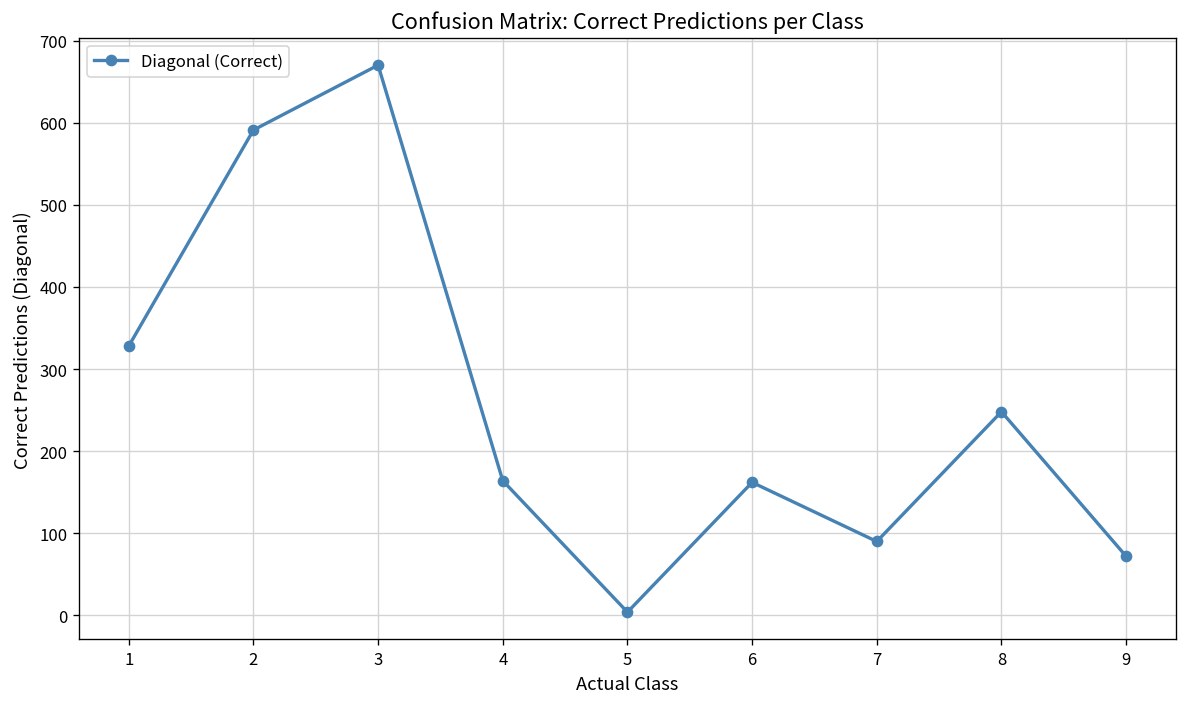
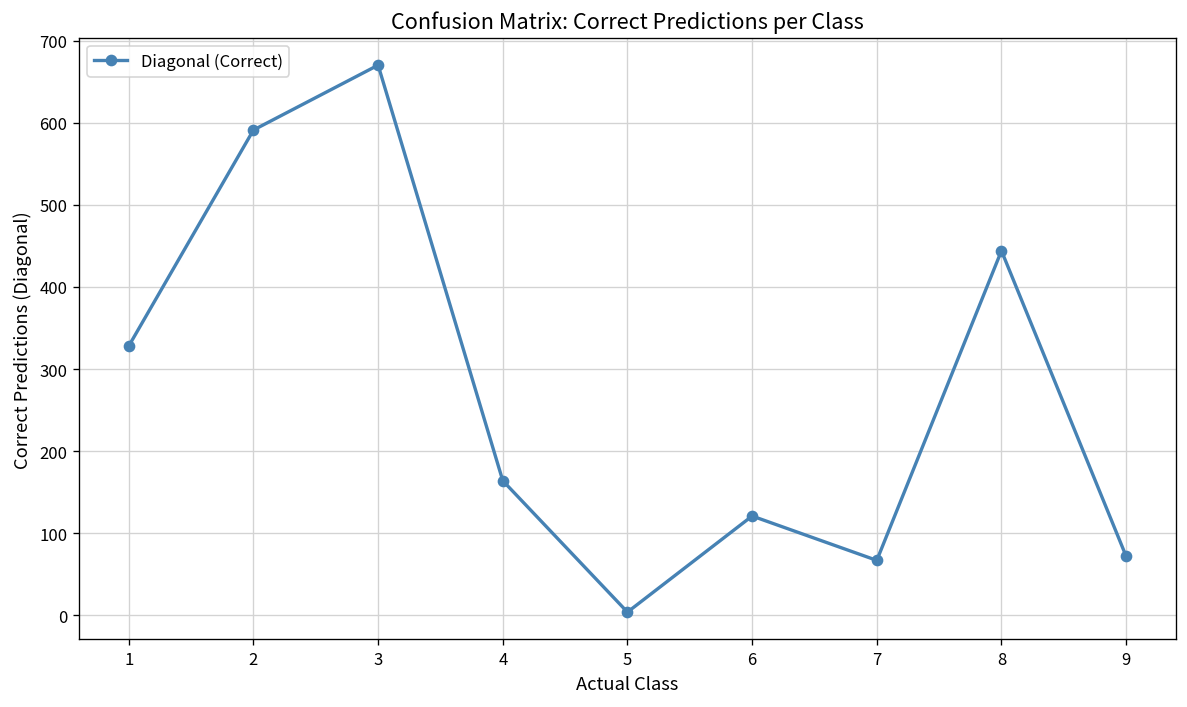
  {
    "1": 330,
    "2": 590,
    "3": 670,
    "4": 160,
    "5": 0,
-   "6": 160,
-   "7": 90,
-   "8": 250,
+   "6": 120,
+   "7": 70,
+   "8": 440,
    "9": 70
  }
